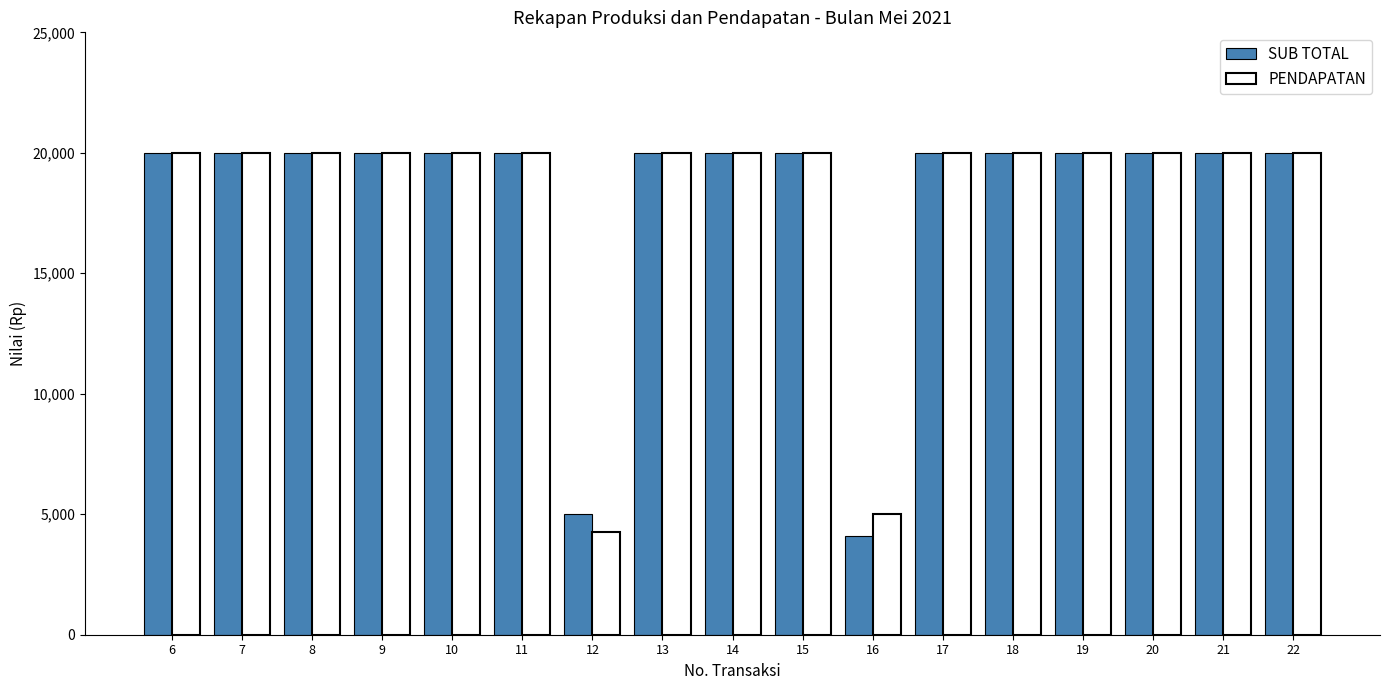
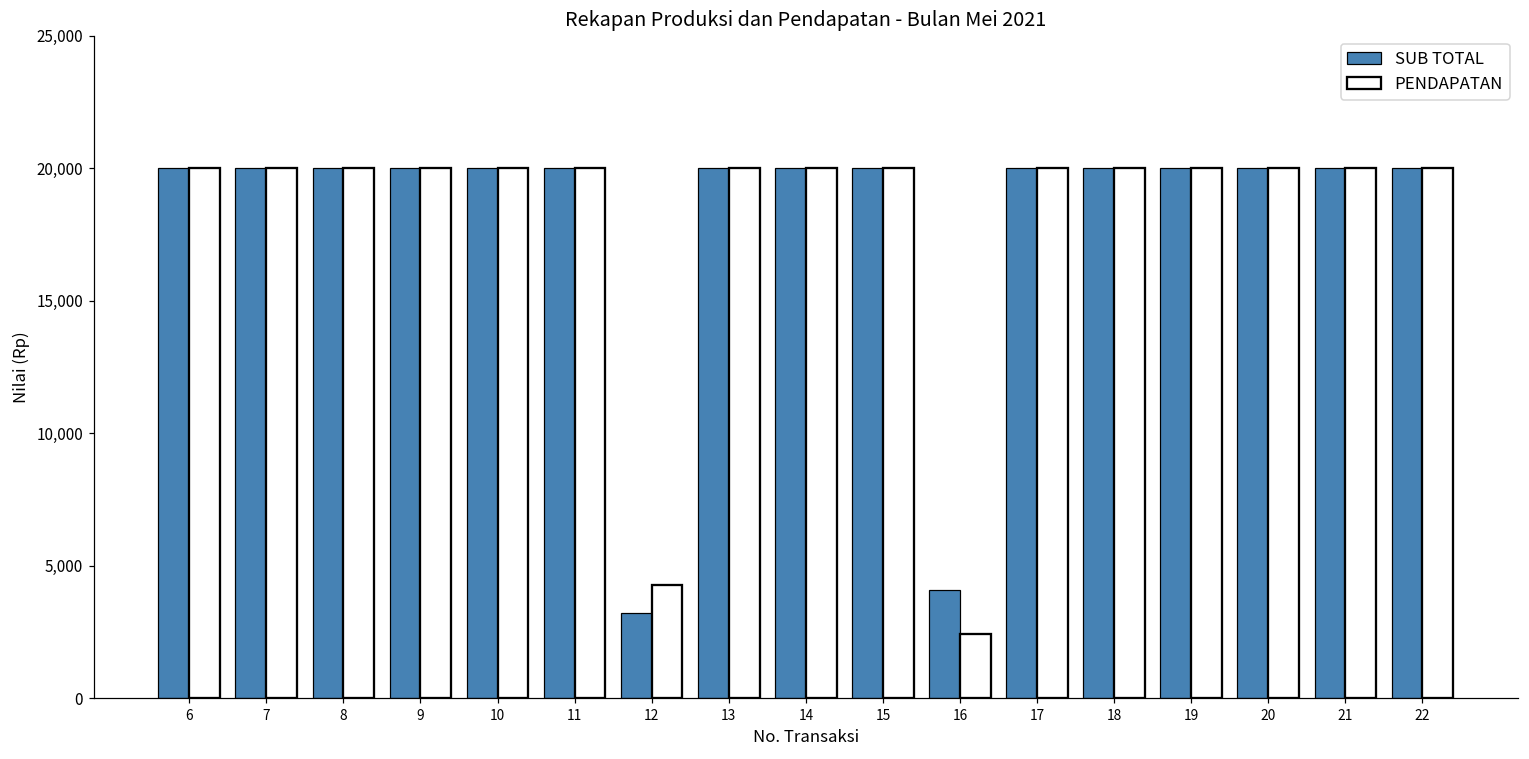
  {
    "SUB TOTAL": {
      "6": "20,000",
      "7": "20,000",
      "8": "20,000",
      "9": "20,000",
      "10": "20,000",
      "11": "20,000",
-     "12": "5,000",
+     "12": "3,200",
      "13": "20,000",
      "14": "20,000",
      "15": "20,000",
      "16": "4,100",
      "17": "20,000",
      "18": "20,000",
      "19": "20,000",
      "20": "20,000",
      "21": "20,000",
      "22": "20,000"
    },
    "PENDAPATAN": {
      "6": "20,000",
      "7": "20,000",
      "8": "20,000",
      "9": "20,000",
      "10": "20,000",
      "11": "20,000",
      "12": "4,300",
      "13": "20,000",
      "14": "20,000",
      "15": "20,000",
-     "16": "5,000",
+     "16": "2,400",
      "17": "20,000",
      "18": "20,000",
      "19": "20,000",
      "20": "20,000",
      "21": "20,000",
      "22": "20,000"
    }
  }
